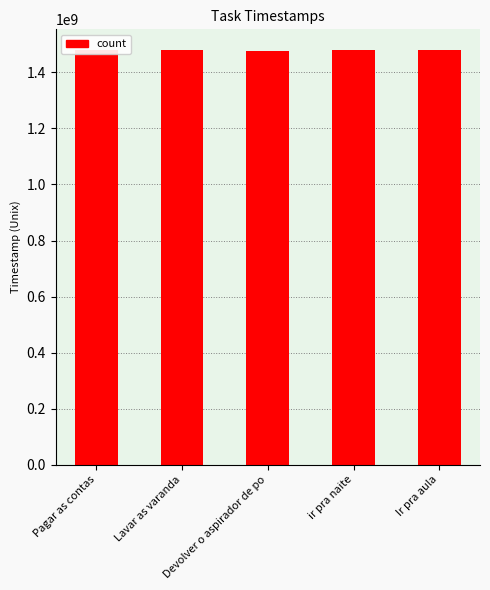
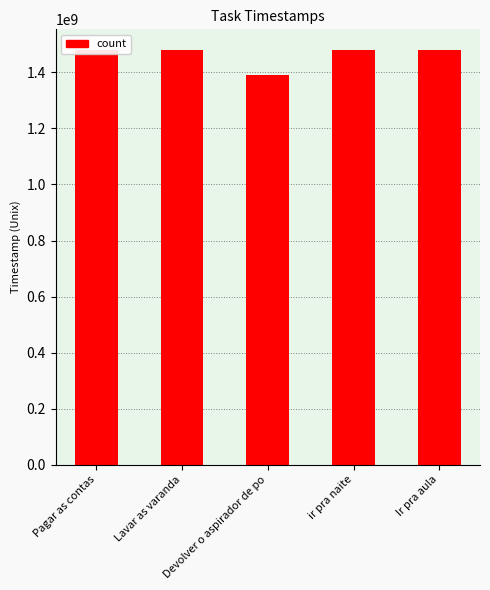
  {
    "Lavar as varanda": 1480000000,
-   "Devolver o aspirador de po": 1480000000,
+   "Devolver o aspirador de po": 1390000000,
    "ir pra naite": 1480000000,
    "Ir pra aula": 1480000000
  }
